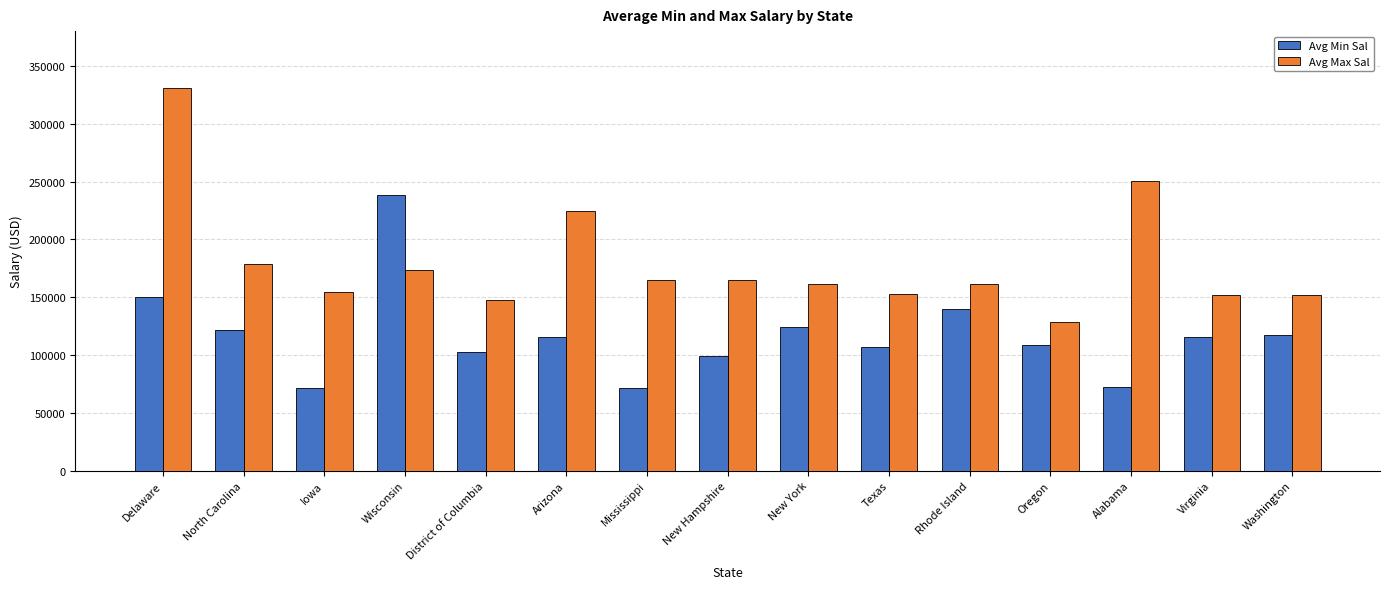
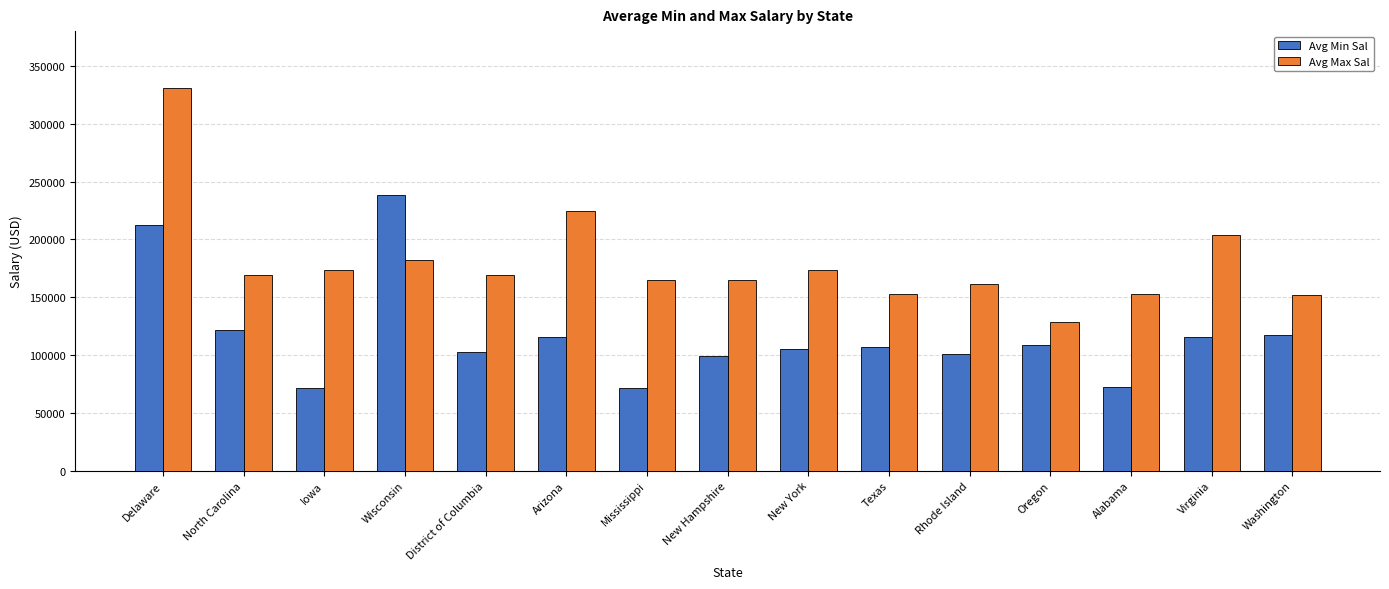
  {
    "Avg Min Sal": {
-     "Delaware": 150000,
+     "Delaware": 212000,
      "North Carolina": 121000,
      "Iowa": 71000,
      "Wisconsin": 238000,
      "District of Columbia": 103000,
      "Arizona": 115000,
      "Mississippi": 71000,
      "New Hampshire": 100000,
-     "New York": 124000,
+     "New York": 105000,
      "Texas": 107000,
-     "Rhode Island": 139000,
+     "Rhode Island": 101000,
      "Oregon": 109000,
      "Alabama": 73000,
      "Virginia": 115000,
      "Washington": 117000
    },
    "Avg Max Sal": {
      "Delaware": 331000,
-     "North Carolina": 179000,
-     "Iowa": 155000,
-     "Wisconsin": 173000,
-     "District of Columbia": 148000,
+     "North Carolina": 169000,
+     "Iowa": 173000,
+     "Wisconsin": 182000,
+     "District of Columbia": 169000,
      "Arizona": 225000,
      "Mississippi": 165000,
      "New Hampshire": 165000,
-     "New York": 162000,
+     "New York": 173000,
      "Texas": 152000,
      "Rhode Island": 161000,
      "Oregon": 128000,
-     "Alabama": 250000,
-     "Virginia": 152000,
+     "Alabama": 153000,
+     "Virginia": 204000,
      "Washington": 152000
    }
  }
